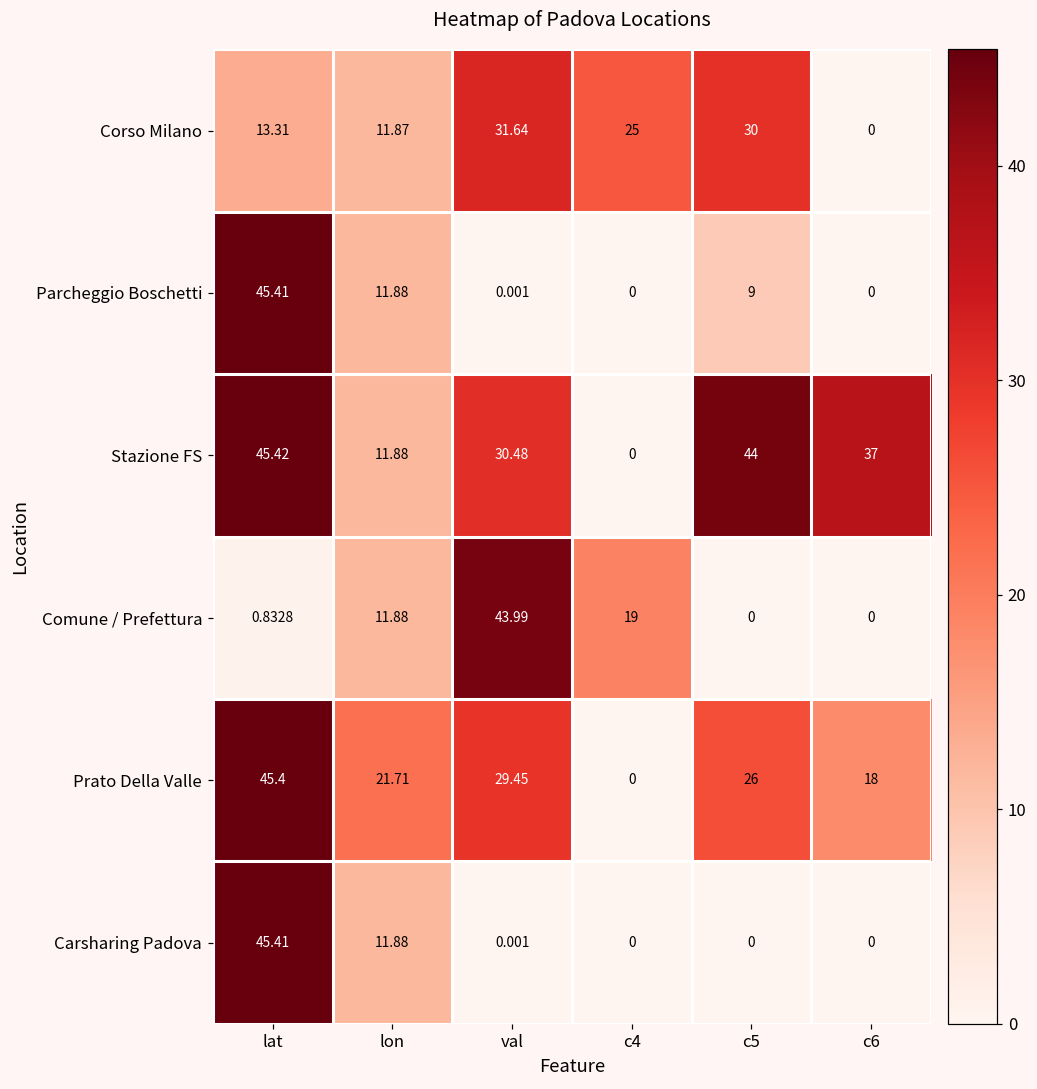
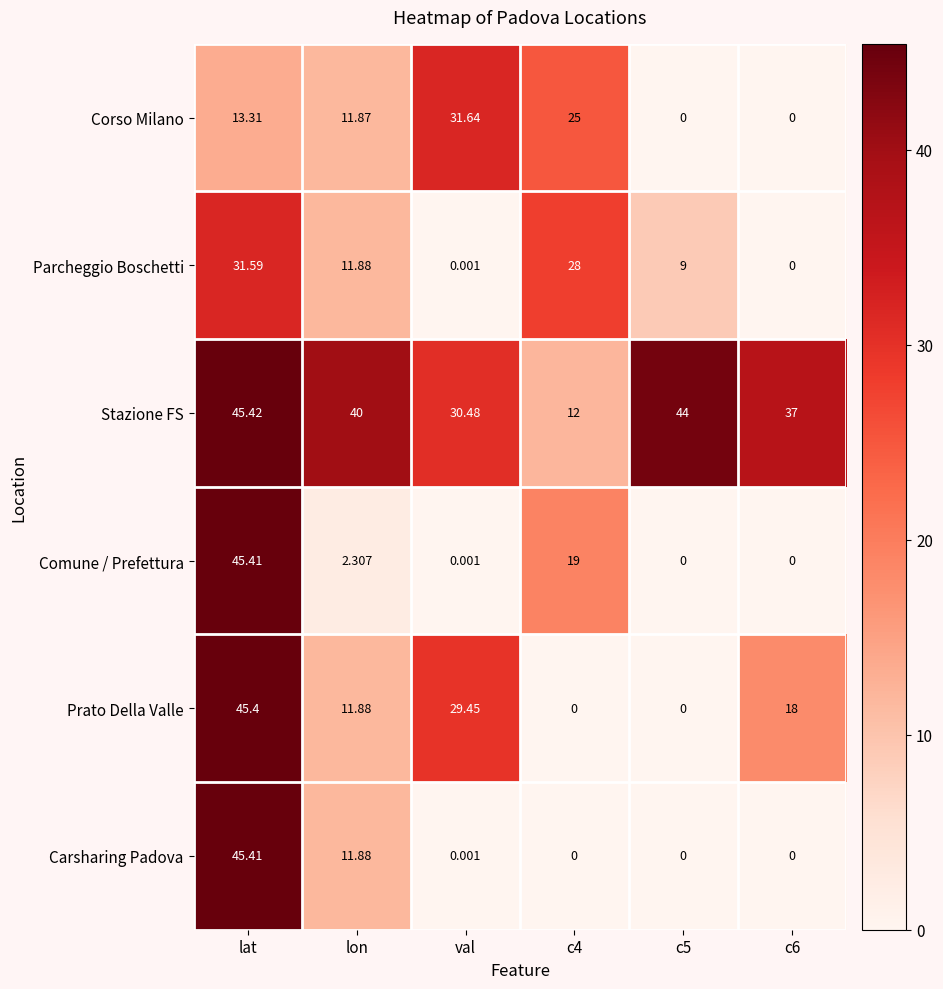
  {
    "Corso Milano": {
      "lat": 13.31,
      "lon": 11.87,
      "val": 31.64,
      "c4": 25,
-     "c5": 30,
+     "c5": 0,
      "c6": 0
    },
    "Parcheggio Boschetti": {
-     "lat": 45.41,
+     "lat": 31.59,
      "lon": 11.88,
      "val": 0.001,
-     "c4": 0,
+     "c4": 28,
      "c5": 9,
      "c6": 0
    },
    "Stazione FS": {
      "lat": 45.42,
-     "lon": 11.88,
+     "lon": 40,
      "val": 30.48,
-     "c4": 0,
+     "c4": 12,
      "c5": 44,
      "c6": 37
    },
    "Comune / Prefettura": {
-     "lat": 0.8328,
-     "lon": 11.88,
-     "val": 43.99,
+     "lat": 45.41,
+     "lon": 2.307,
+     "val": 0.001,
      "c4": 19,
      "c5": 0,
      "c6": 0
    },
    "Prato Della Valle": {
      "lat": 45.4,
-     "lon": 21.71,
+     "lon": 11.88,
      "val": 29.45,
      "c4": 0,
-     "c5": 26,
+     "c5": 0,
      "c6": 18
    },
    "Carsharing Padova": {
      "lat": 45.41,
      "lon": 11.88,
      "val": 0.001,
      "c4": 0,
      "c5": 0,
      "c6": 0
    }
  }
